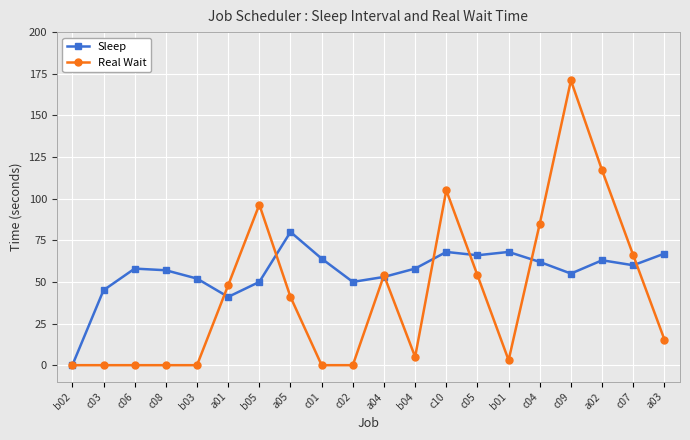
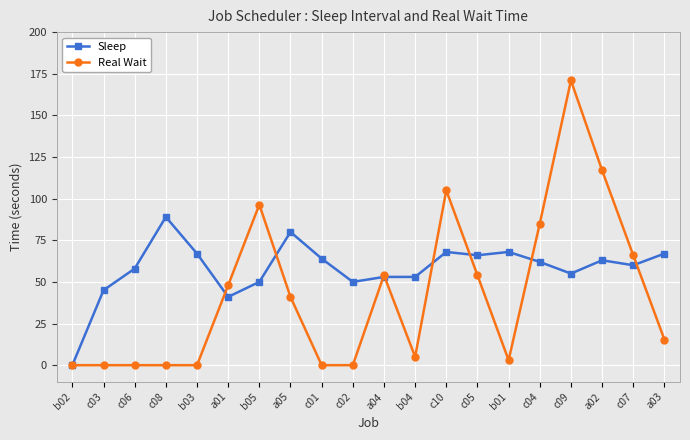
  {
    "Sleep": {
      "c03": 45,
      "c06": 58,
-     "c08": 57,
-     "b03": 52,
+     "c08": 89,
+     "b03": 67,
      "a01": 41,
      "b05": 50,
      "a05": 80,
      "c01": 64,
      "c02": 50,
-     "b04": 58,
+     "b04": 53,
      "c10": 68,
      "c05": 66,
      "b01": 68,
      "c04": 62,
      "c09": 55,
      "a02": 63,
      "c07": 60,
      "a03": 67
    },
    "Real Wait": {
      "c03": 0,
      "c06": 0,
      "c08": 0,
      "b03": 0,
      "a01": 48,
      "b05": 96,
      "a05": 41,
      "c01": 0,
      "c02": 0,
      "b04": 5,
      "c10": 105,
      "c05": 54,
      "b01": 3,
      "c04": 85,
      "c09": 171,
      "a02": 117,
      "c07": 66,
      "a03": 15
    }
  }
